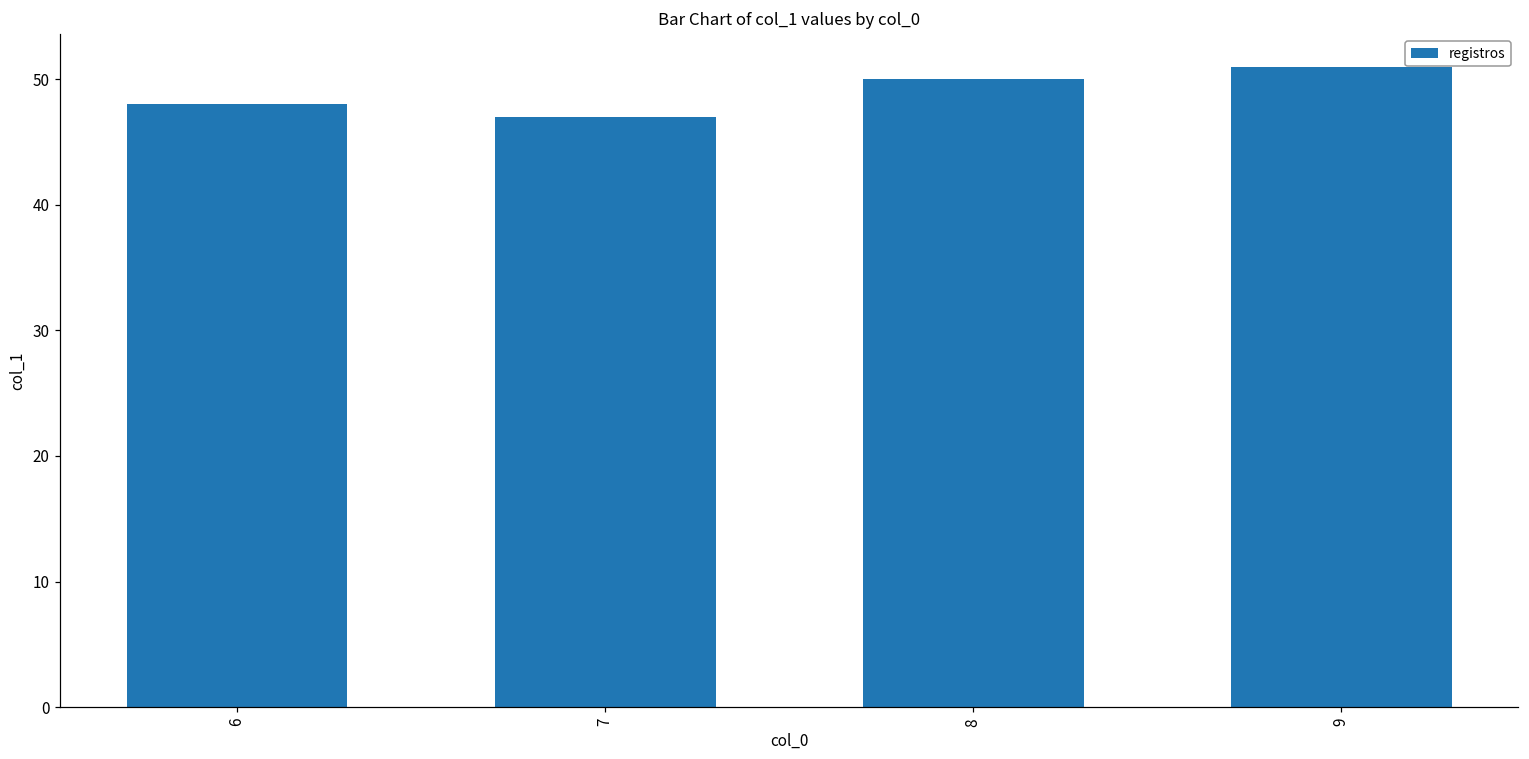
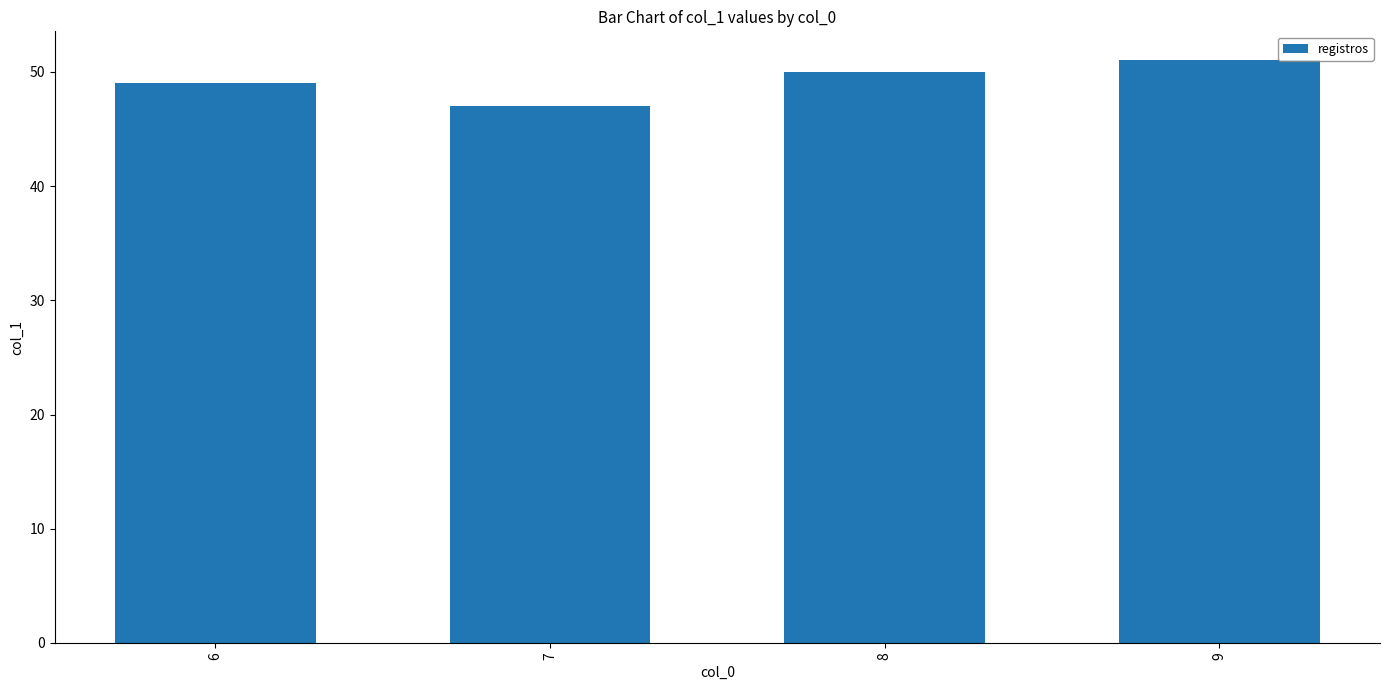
  {
-   "6": 48,
+   "6": 49,
    "7": 47,
    "8": 50,
    "9": 51
  }
